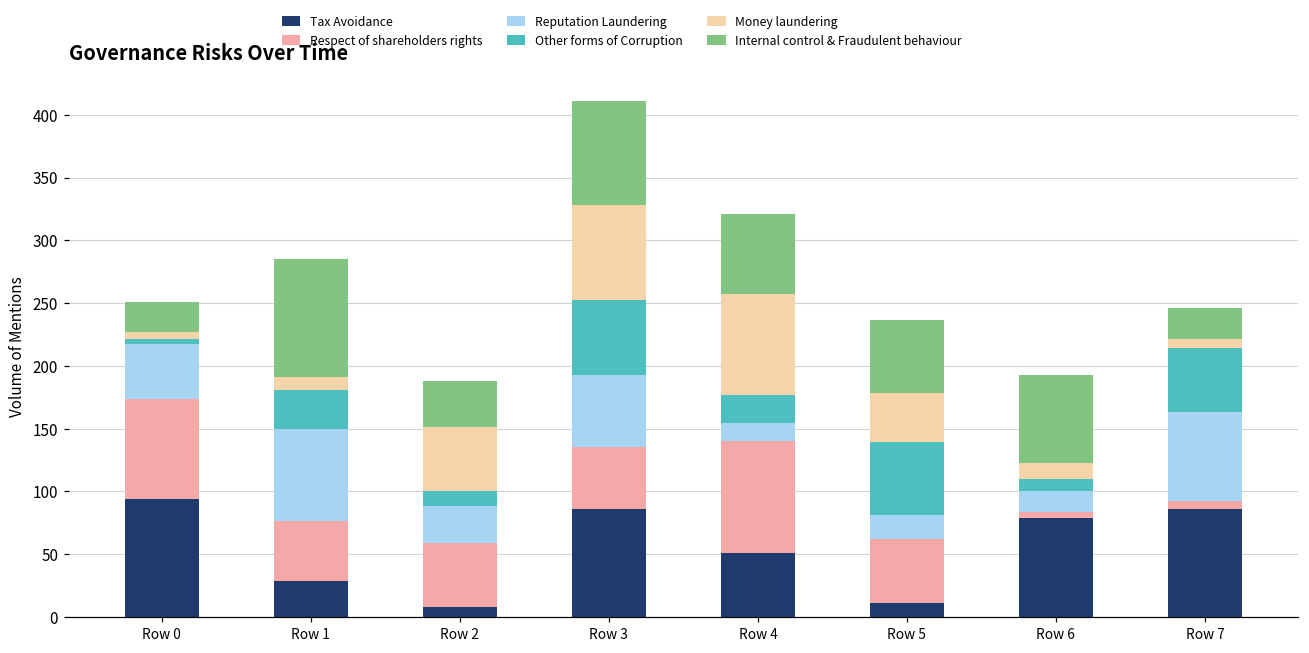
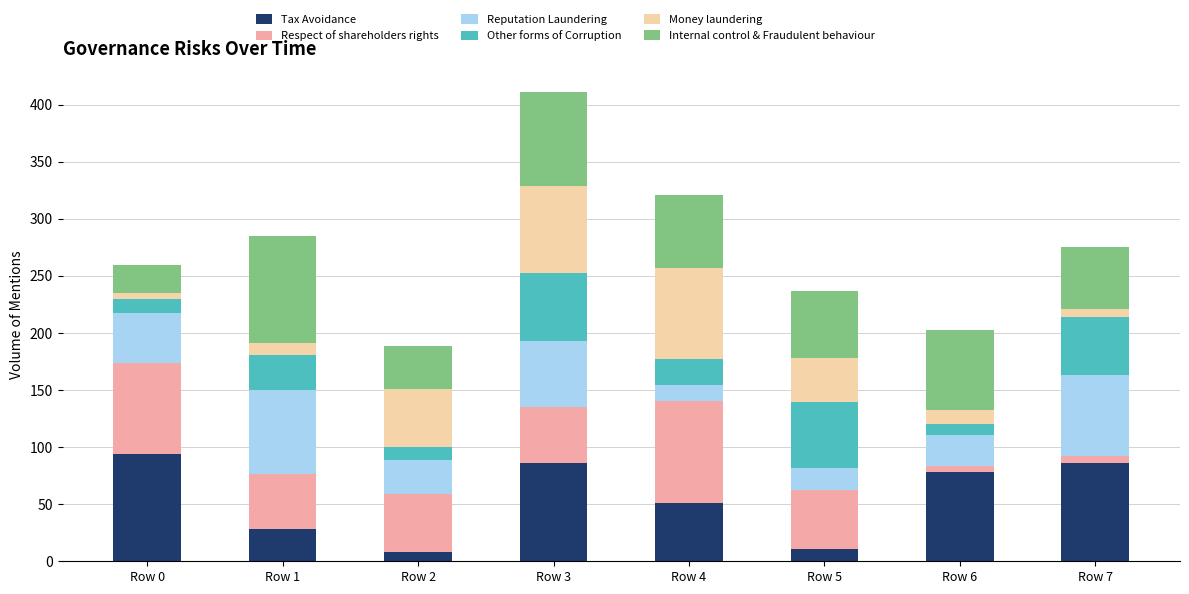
  {
    "Tax Avoidance": {
      "Row 0": 94,
      "Row 1": 28,
      "Row 2": 8,
      "Row 3": 86,
      "Row 4": 51,
      "Row 5": 11,
      "Row 6": 79,
      "Row 7": 86
    },
    "Reputation Laundering": {
      "Row 0": 43,
      "Row 1": 74,
      "Row 2": 30,
      "Row 3": 58,
      "Row 4": 14,
      "Row 5": 19,
-     "Row 6": 17,
+     "Row 6": 27,
      "Row 7": 71
    },
    "Other forms of Corruption": {
-     "Row 0": 4,
+     "Row 0": 12,
      "Row 1": 31,
      "Row 2": 11,
      "Row 3": 59,
      "Row 4": 23,
      "Row 5": 58,
      "Row 6": 9,
      "Row 7": 51
    },
    "Internal control & Fraudulent behaviour": {
      "Row 0": 24,
      "Row 1": 94,
      "Row 2": 37,
      "Row 3": 83,
      "Row 4": 64,
      "Row 5": 58,
      "Row 6": 70,
-     "Row 7": 25
+     "Row 7": 54
    }
  }
